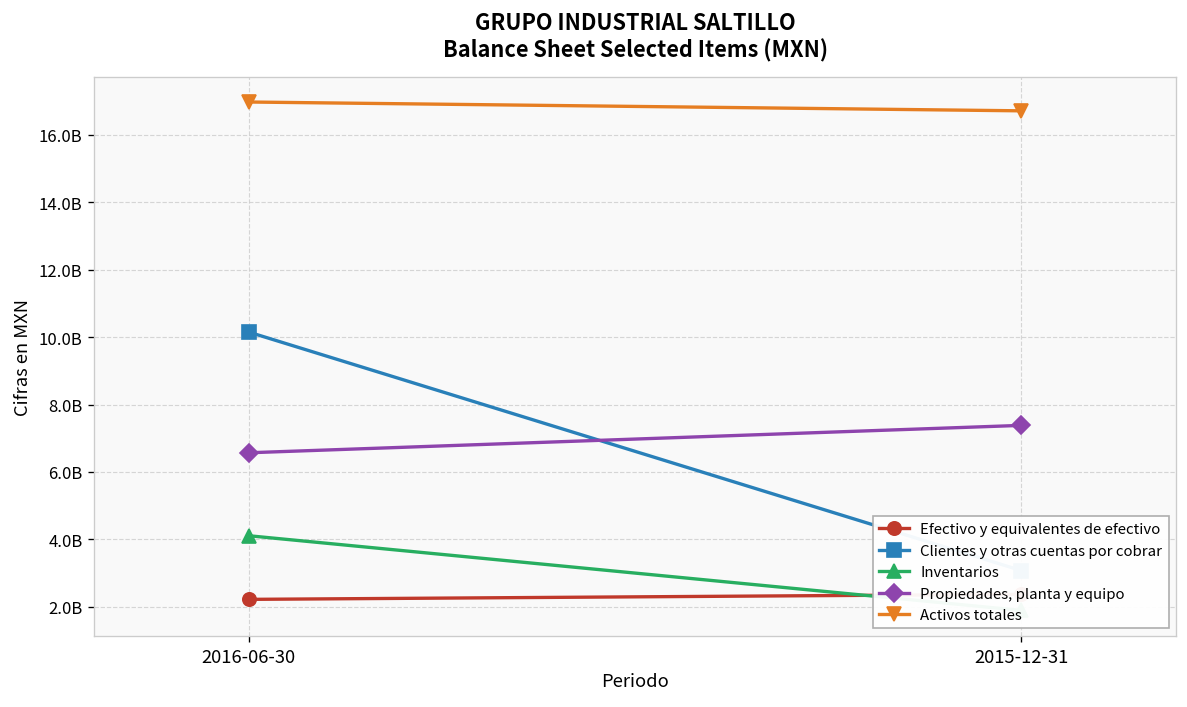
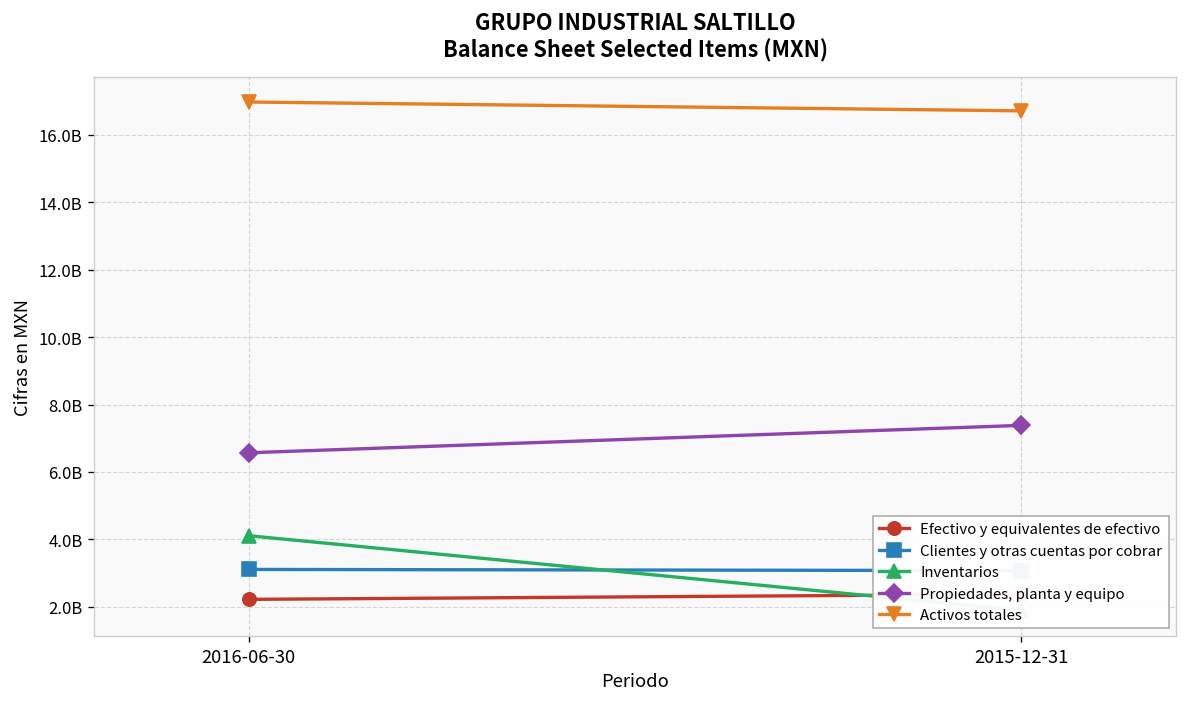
  {
    "Efectivo y equivalentes de efectivo": {
      "2016-06-30": 2200000000
    },
    "Clientes y otras cuentas por cobrar": {
-     "2016-06-30": 10100000000
+     "2016-06-30": 3100000000
    },
    "Inventarios": {
      "2016-06-30": 4100000000
    },
    "Propiedades, planta y equipo": {
      "2016-06-30": 6600000000,
      "2015-12-31": 7400000000
    },
    "Activos totales": {
      "2016-06-30": 17000000000,
      "2015-12-31": 16700000000
    }
  }
